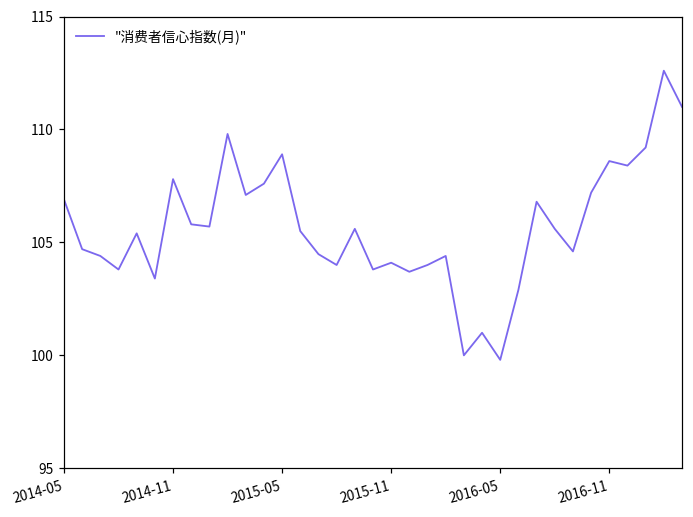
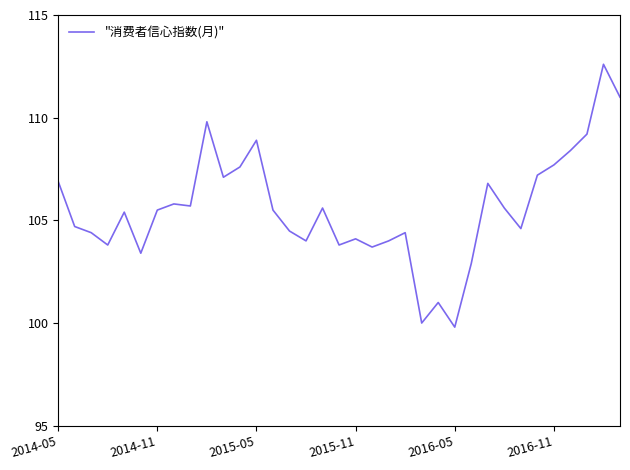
  {
    "2014-05": 106.9,
-   "2014-11": 107.8,
+   "2014-11": 105.5,
    "2015-05": 108.9,
    "2015-11": 104.1,
    "2016-05": 99.8,
-   "2016-11": 108.6
+   "2016-11": 107.7
  }
